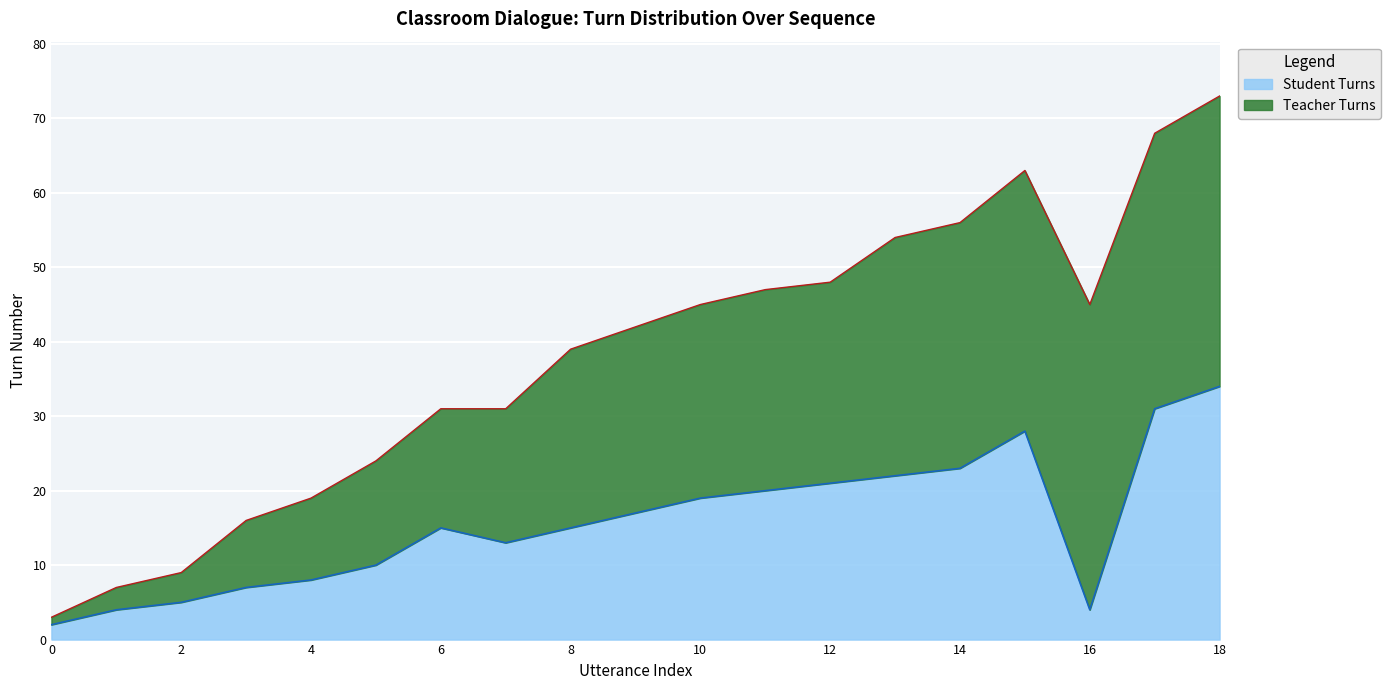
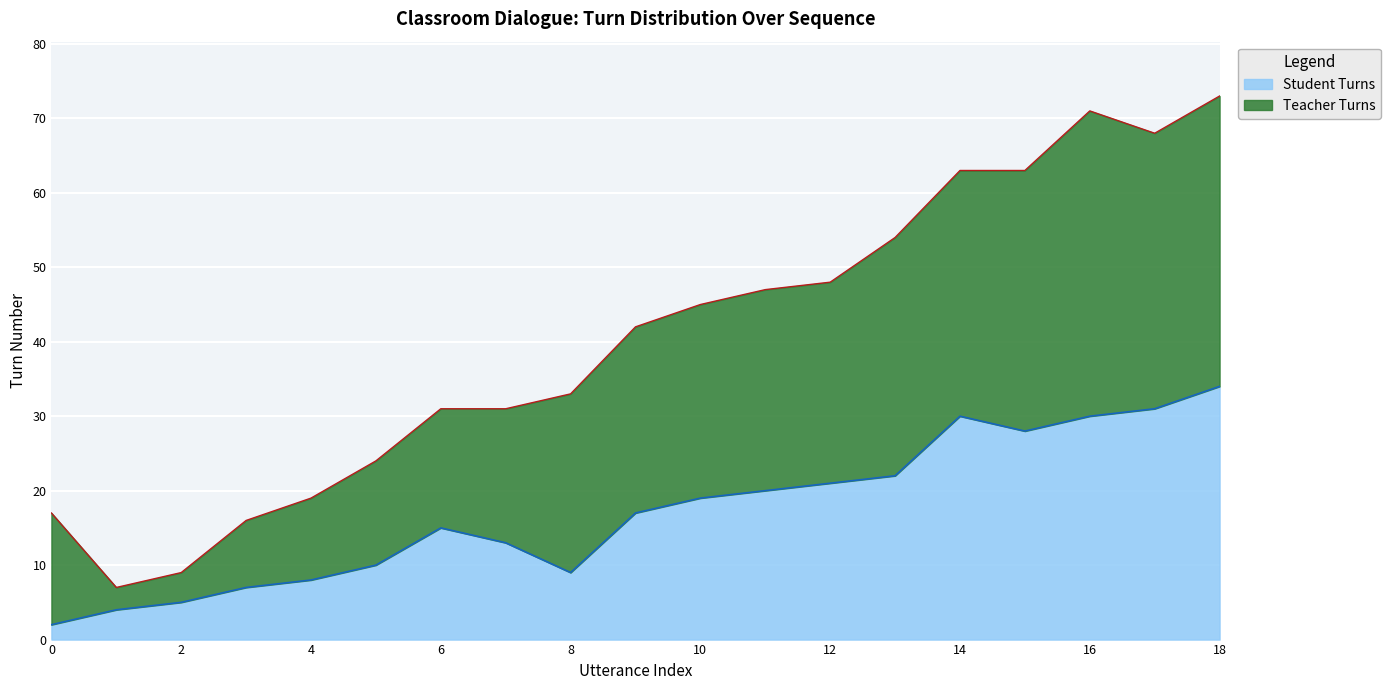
  {
    "Student Turns": {
      "0": 2,
      "2": 5,
      "4": 8,
      "6": 15,
-     "8": 15,
+     "8": 9,
      "10": 19,
      "12": 21,
-     "14": 23,
-     "16": 4,
+     "14": 30,
+     "16": 30,
      "18": 34
    },
    "Teacher Turns": {
-     "0": 1,
+     "0": 15,
      "2": 4,
      "4": 11,
      "6": 16,
      "8": 24,
      "10": 26,
      "12": 27,
      "14": 33,
      "16": 41,
      "18": 39
    }
  }
